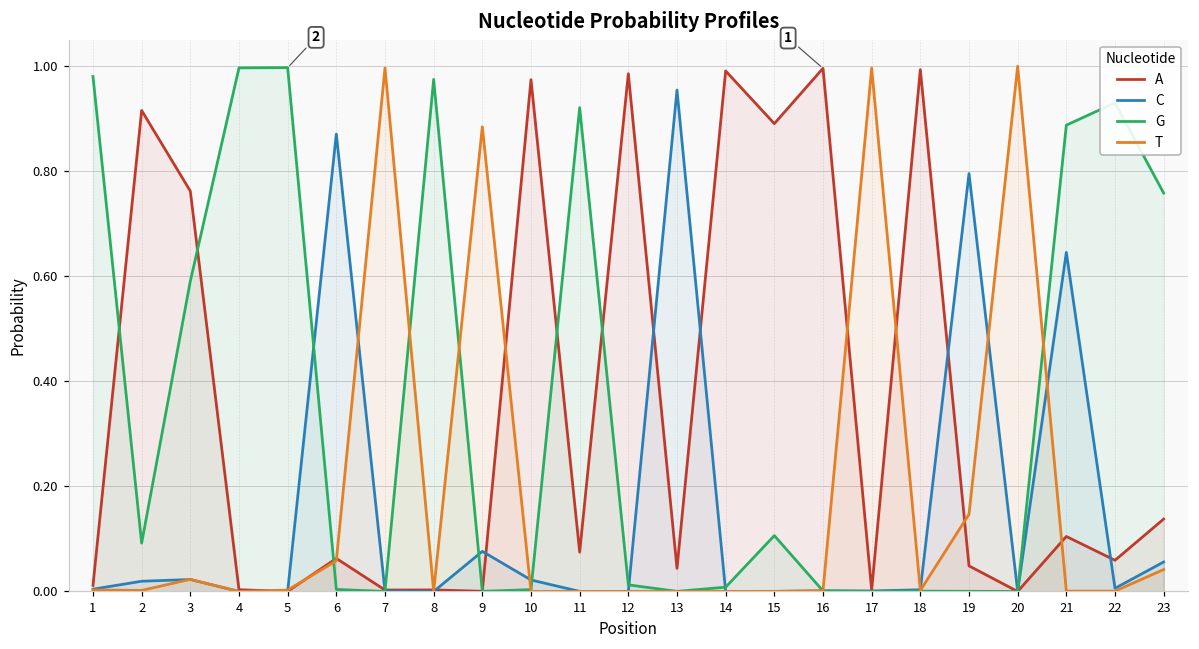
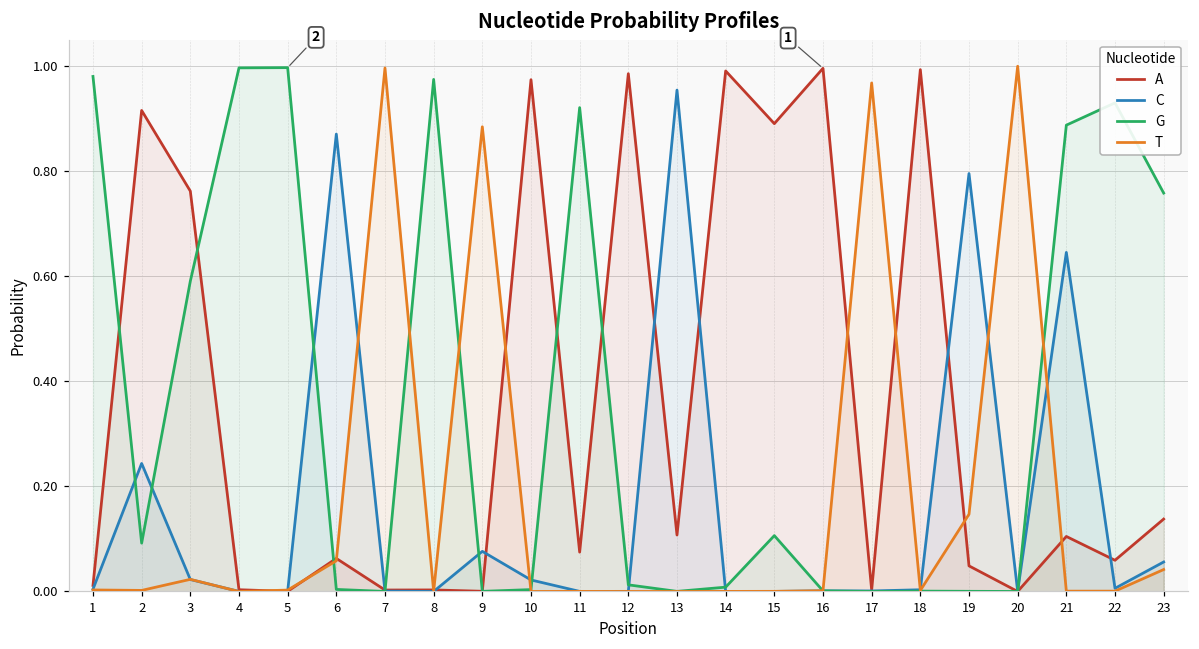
  {
    "A": {
      "1": 0.01,
      "2": 0.92,
      "3": 0.76,
      "10": 0.97,
      "11": 0.07,
      "12": 0.99,
-     "13": 0.04,
+     "13": 0.11,
      "14": 0.99,
      "15": 0.89,
      "18": 0.99,
      "19": 0.05,
      "21": 0.10,
      "22": 0.06,
      "23": 0.14
    },
    "C": {
-     "2": 0.02,
+     "2": 0.24,
      "6": 0.87,
      "9": 0.08,
      "10": 0.02,
      "13": 0.95,
      "19": 0.80,
      "21": 0.65,
      "22": 0.01,
      "23": 0.06
    },
    "G": {
      "1": 0.98,
      "2": 0.09,
      "3": 0.59,
      "4": 1.00,
      "6": 0.00,
      "8": 0.97,
      "11": 0.92,
      "12": 0.01,
      "14": 0.01,
      "15": 0.11,
      "19": 0.00,
      "21": 0.89,
      "23": 0.76
    },
    "T": {
      "2": 0.00,
      "7": 1.00,
      "9": 0.88,
-     "17": 1.00,
+     "17": 0.97,
      "19": 0.15,
      "20": 1.00,
      "21": 0.00,
      "22": 0.00,
      "23": 0.04
    }
  }
